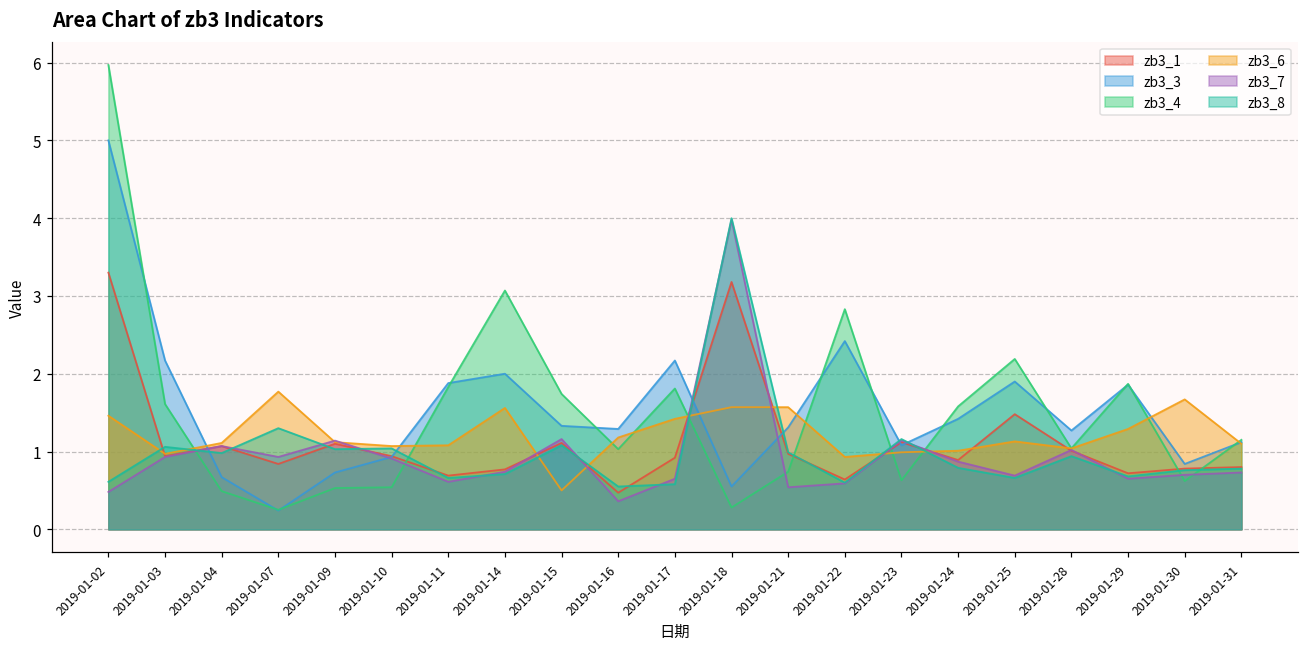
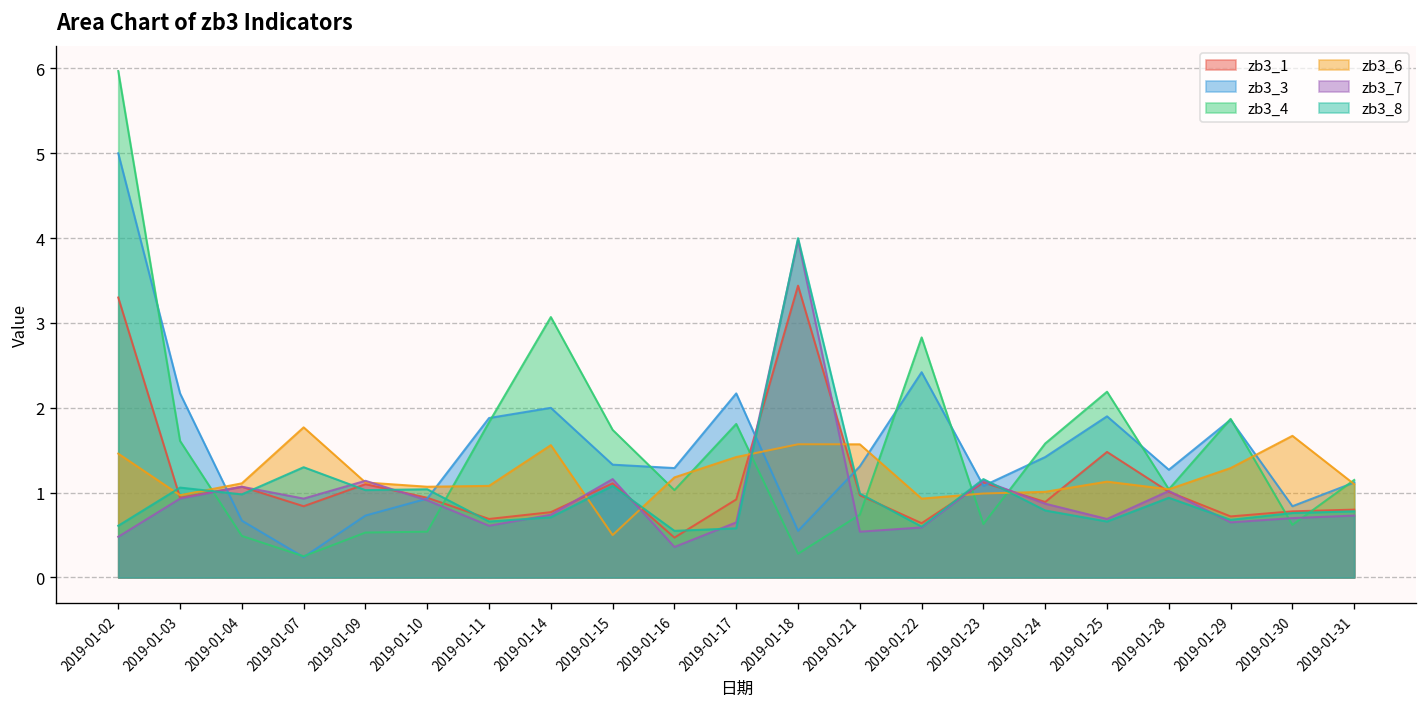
  {
    "zb3_1": {
      "2019-01-02": 3.3,
      "2019-01-07": 0.8,
      "2019-01-16": 0.5,
      "2019-01-17": 0.9,
-     "2019-01-18": 3.2,
+     "2019-01-18": 3.4,
      "2019-01-22": 0.6,
      "2019-01-25": 1.5,
      "2019-01-29": 0.7
    },
    "zb3_6": {
      "2019-01-02": 1.5,
      "2019-01-04": 1.1,
      "2019-01-07": 1.8,
      "2019-01-11": 1.1,
      "2019-01-14": 1.6,
      "2019-01-15": 0.5,
      "2019-01-16": 1.2,
      "2019-01-17": 1.4,
      "2019-01-18": 1.6,
      "2019-01-21": 1.6,
      "2019-01-22": 0.9,
      "2019-01-23": 1.0,
      "2019-01-24": 1.0,
      "2019-01-25": 1.1,
      "2019-01-29": 1.3,
      "2019-01-30": 1.7
    },
    "zb3_7": {
      "2019-01-02": 0.5,
      "2019-01-07": 0.9,
      "2019-01-11": 0.6,
      "2019-01-15": 1.2,
      "2019-01-16": 0.4,
      "2019-01-17": 0.7,
      "2019-01-21": 0.5,
      "2019-01-30": 0.7,
      "2019-01-31": 0.7
    }
  }
